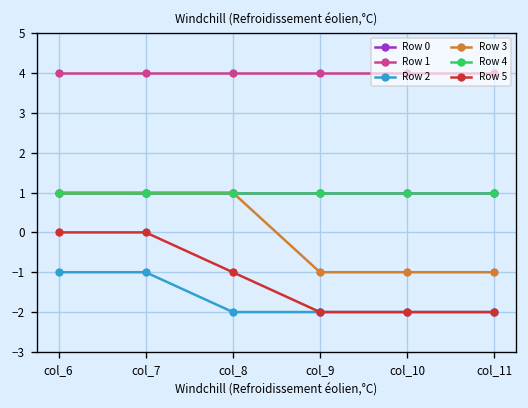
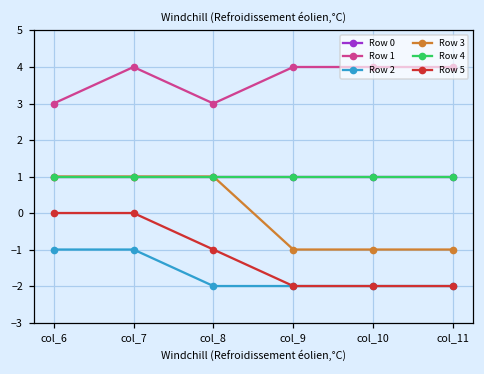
  {
    "Row 4": {
      "col_9": 1,
      "col_10": 1,
      "col_11": 1
    },
    "Row 1": {
-     "col_6": 4,
+     "col_6": 3,
      "col_7": 4,
-     "col_8": 4,
+     "col_8": 3,
      "col_9": 4
    },
    "Row 2": {
      "col_6": -1,
      "col_7": -1,
      "col_8": -2
    },
    "Row 3": {
      "col_9": -1,
      "col_10": -1,
      "col_11": -1
    },
    "Row 5": {
      "col_6": 0,
      "col_7": 0,
      "col_8": -1
    }
  }
